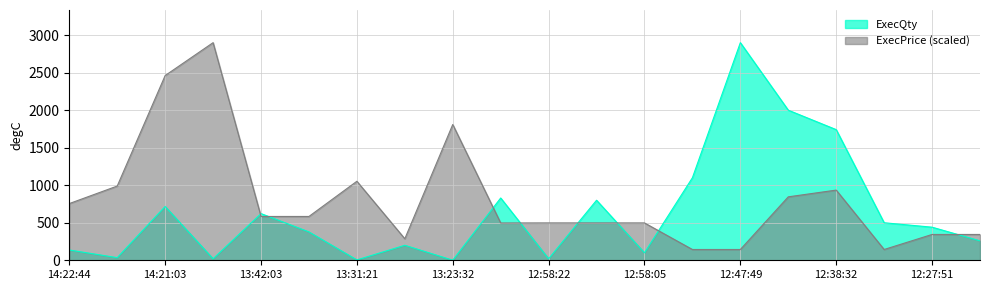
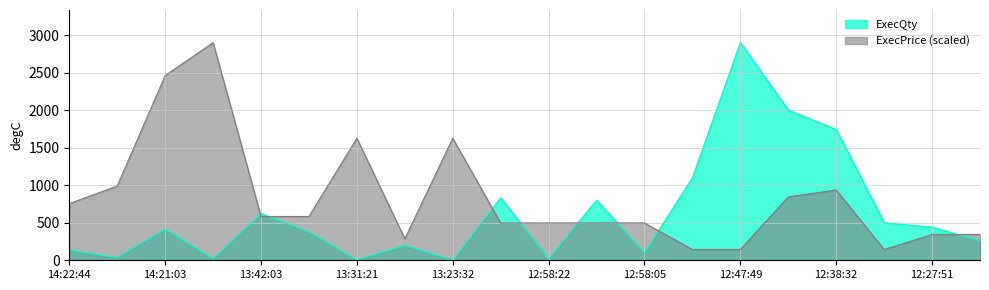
  {
    "ExecQty": {
      "14:22:44": 100,
-     "14:21:03": 700,
+     "14:21:03": 400,
      "13:31:21": 0,
      "13:23:32": 0,
      "12:47:49": 2900,
      "12:38:32": 1700
    },
    "ExecPrice (scaled)": {
      "14:22:44": 800,
      "14:21:03": 2500,
-     "13:31:21": 1100,
-     "13:23:32": 1800,
+     "13:31:21": 1600,
+     "13:23:32": 1600,
      "12:47:49": 100,
      "12:38:32": 900
    }
  }
